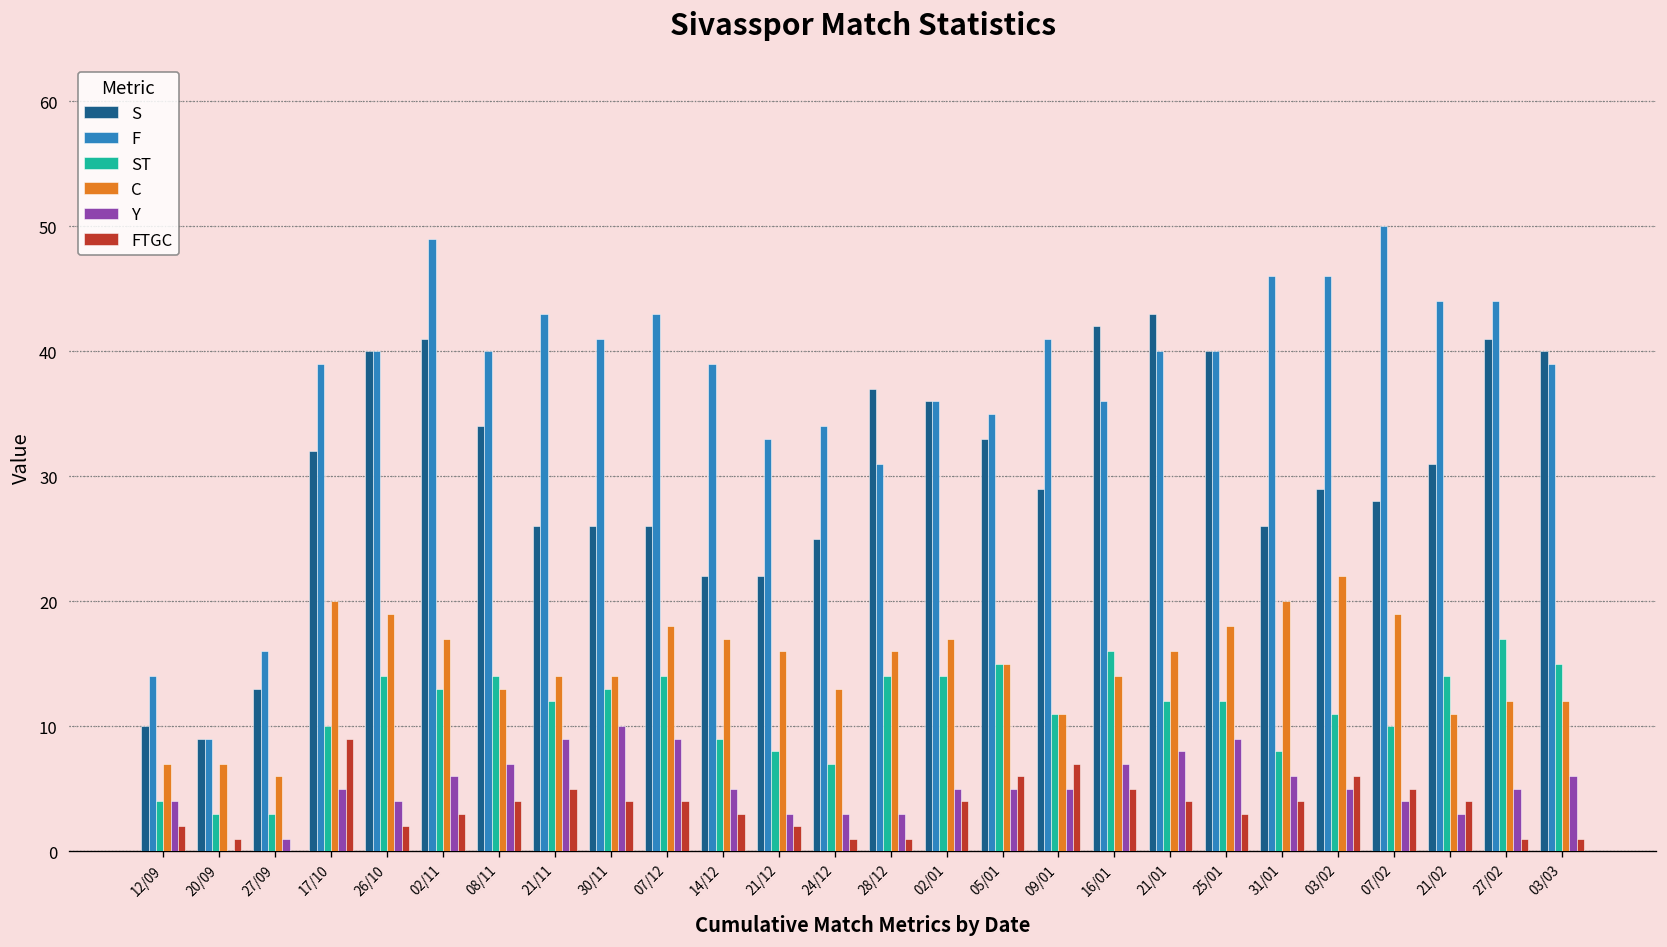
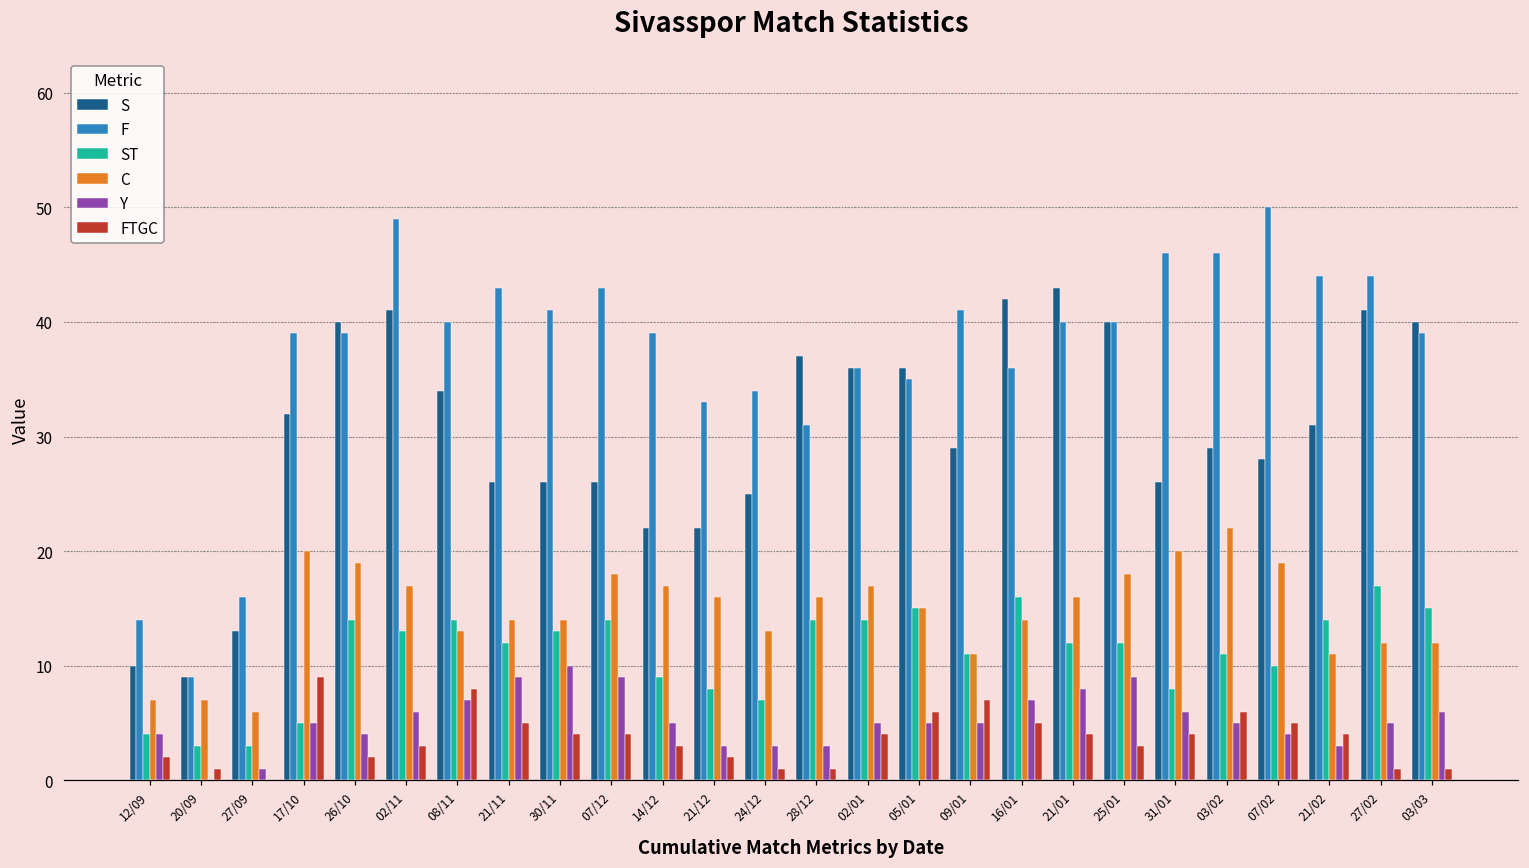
  {
    "S": {
      "12/09": 10,
      "20/09": 9,
      "27/09": 13,
      "17/10": 32,
      "26/10": 40,
      "02/11": 41,
      "08/11": 34,
      "21/11": 26,
      "30/11": 26,
      "07/12": 26,
      "14/12": 22,
      "21/12": 22,
      "24/12": 25,
      "28/12": 37,
      "02/01": 36,
-     "05/01": 33,
+     "05/01": 36,
      "09/01": 29,
      "16/01": 42,
      "21/01": 43,
      "25/01": 40,
      "31/01": 26,
      "03/02": 29,
      "07/02": 28,
      "21/02": 31,
      "27/02": 41,
      "03/03": 40
    },
    "F": {
      "12/09": 14,
      "20/09": 9,
      "27/09": 16,
      "17/10": 39,
-     "26/10": 40,
+     "26/10": 39,
      "02/11": 49,
      "08/11": 40,
      "21/11": 43,
      "30/11": 41,
      "07/12": 43,
      "14/12": 39,
      "21/12": 33,
      "24/12": 34,
      "28/12": 31,
      "02/01": 36,
      "05/01": 35,
      "09/01": 41,
      "16/01": 36,
      "21/01": 40,
      "25/01": 40,
      "31/01": 46,
      "03/02": 46,
      "07/02": 50,
      "21/02": 44,
      "27/02": 44,
      "03/03": 39
    },
    "ST": {
      "12/09": 4,
      "20/09": 3,
      "27/09": 3,
-     "17/10": 10,
+     "17/10": 5,
      "26/10": 14,
      "02/11": 13,
      "08/11": 14,
      "21/11": 12,
      "30/11": 13,
      "07/12": 14,
      "14/12": 9,
      "21/12": 8,
      "24/12": 7,
      "28/12": 14,
      "02/01": 14,
      "05/01": 15,
      "09/01": 11,
      "16/01": 16,
      "21/01": 12,
      "25/01": 12,
      "31/01": 8,
      "03/02": 11,
      "07/02": 10,
      "21/02": 14,
      "27/02": 17,
      "03/03": 15
    },
    "C": {
      "12/09": 7,
      "20/09": 7,
      "27/09": 6,
      "17/10": 20,
      "26/10": 19,
      "02/11": 17,
      "08/11": 13,
      "21/11": 14,
      "30/11": 14,
      "07/12": 18,
      "14/12": 17,
      "21/12": 16,
      "24/12": 13,
      "28/12": 16,
      "02/01": 17,
      "05/01": 15,
      "09/01": 11,
      "16/01": 14,
      "21/01": 16,
      "25/01": 18,
      "31/01": 20,
      "03/02": 22,
      "07/02": 19,
      "21/02": 11,
      "27/02": 12,
      "03/03": 12
    },
    "Y": {
      "12/09": 4,
      "20/09": 0,
      "27/09": 1,
      "17/10": 5,
      "26/10": 4,
      "02/11": 6,
      "08/11": 7,
      "21/11": 9,
      "30/11": 10,
      "07/12": 9,
      "14/12": 5,
      "21/12": 3,
      "24/12": 3,
      "28/12": 3,
      "02/01": 5,
      "05/01": 5,
      "09/01": 5,
      "16/01": 7,
      "21/01": 8,
      "25/01": 9,
      "31/01": 6,
      "03/02": 5,
      "07/02": 4,
      "21/02": 3,
      "27/02": 5,
      "03/03": 6
    },
    "FTGC": {
      "12/09": 2,
      "20/09": 1,
      "27/09": 0,
      "17/10": 9,
      "26/10": 2,
      "02/11": 3,
-     "08/11": 4,
+     "08/11": 8,
      "21/11": 5,
      "30/11": 4,
      "07/12": 4,
      "14/12": 3,
      "21/12": 2,
      "24/12": 1,
      "28/12": 1,
      "02/01": 4,
      "05/01": 6,
      "09/01": 7,
      "16/01": 5,
      "21/01": 4,
      "25/01": 3,
      "31/01": 4,
      "03/02": 6,
      "07/02": 5,
      "21/02": 4,
      "27/02": 1,
      "03/03": 1
    }
  }
